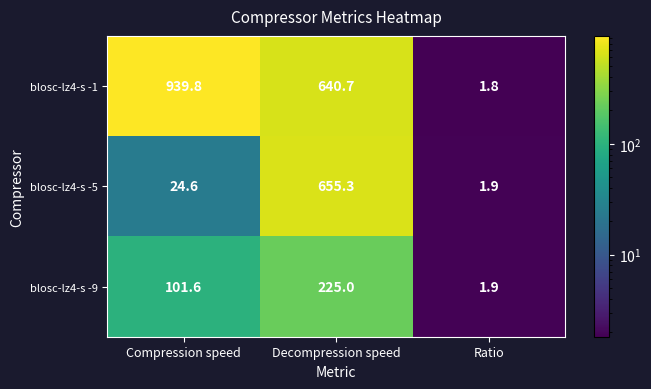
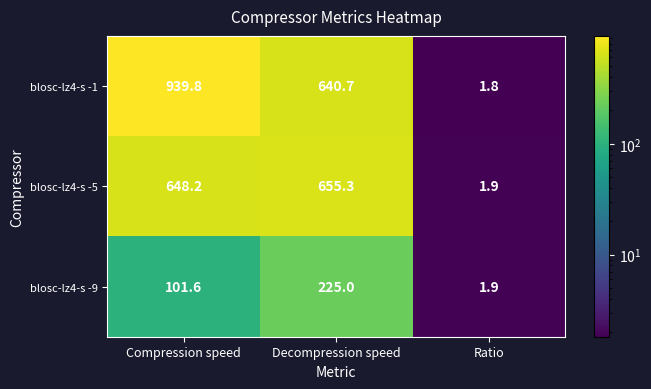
  {
    "blosc-lz4-s -1": {
      "Compression speed": 939.8,
      "Decompression speed": 640.7,
      "Ratio": 1.8
    },
    "blosc-lz4-s -5": {
-     "Compression speed": 24.6,
+     "Compression speed": 648.2,
      "Decompression speed": 655.3,
      "Ratio": 1.9
    },
    "blosc-lz4-s -9": {
      "Compression speed": 101.6,
      "Decompression speed": 225.0,
      "Ratio": 1.9
    }
  }
